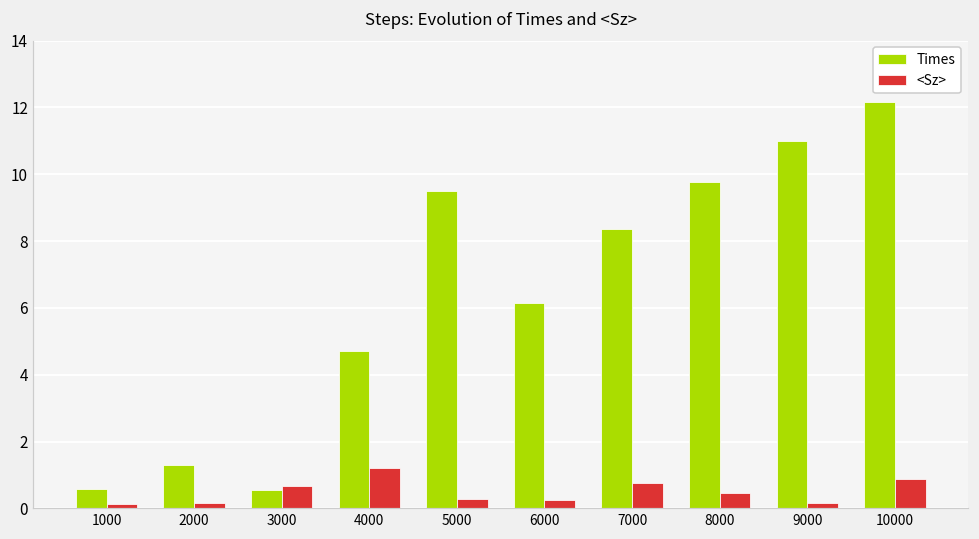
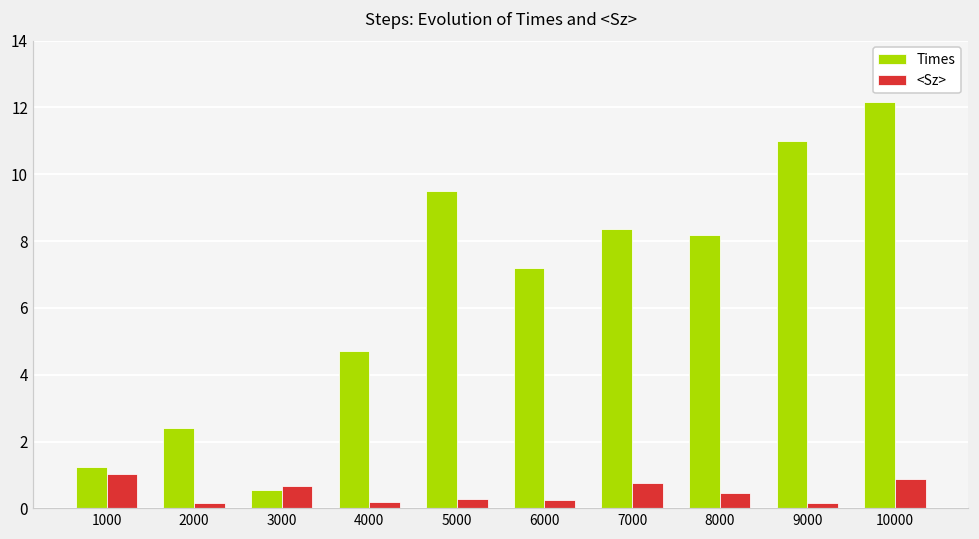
  {
    "Times": {
-     "1000": 0.6,
-     "2000": 1.3,
+     "1000": 1.2,
+     "2000": 2.4,
      "3000": 0.6,
      "4000": 4.7,
      "5000": 9.5,
-     "6000": 6.1,
+     "6000": 7.2,
      "7000": 8.3,
-     "8000": 9.8,
+     "8000": 8.2,
      "9000": 11.0,
      "10000": 12.2
    },
    "<Sz>": {
-     "1000": 0.1,
+     "1000": 1.0,
      "2000": 0.2,
      "3000": 0.7,
-     "4000": 1.2,
+     "4000": 0.2,
      "5000": 0.3,
      "6000": 0.3,
      "7000": 0.8,
      "8000": 0.5,
      "9000": 0.1,
      "10000": 0.9
    }
  }
